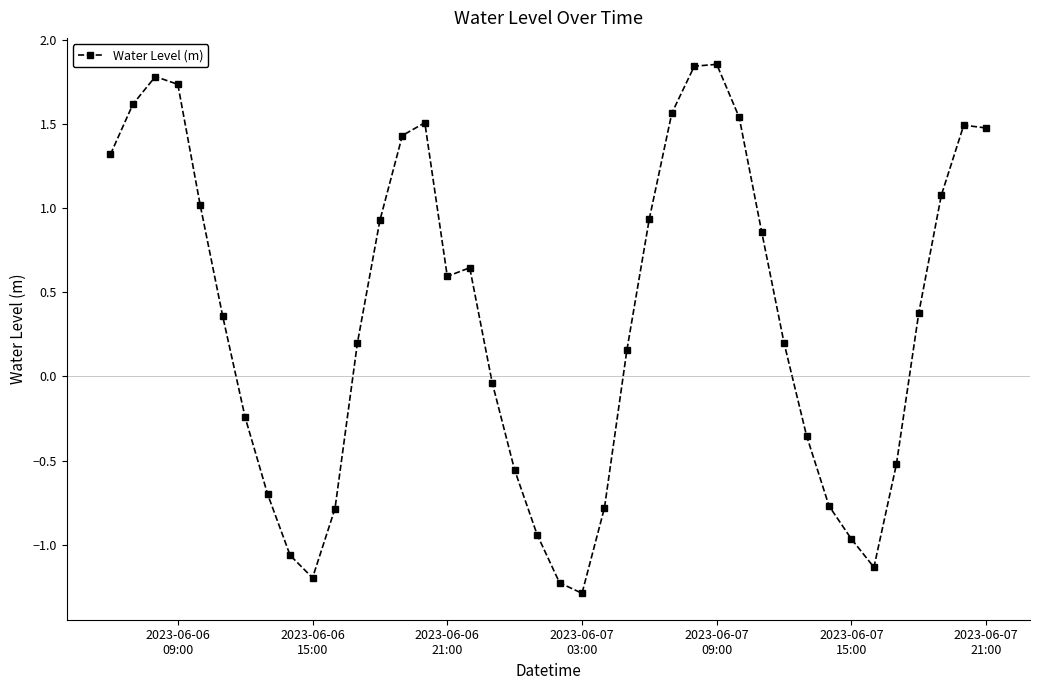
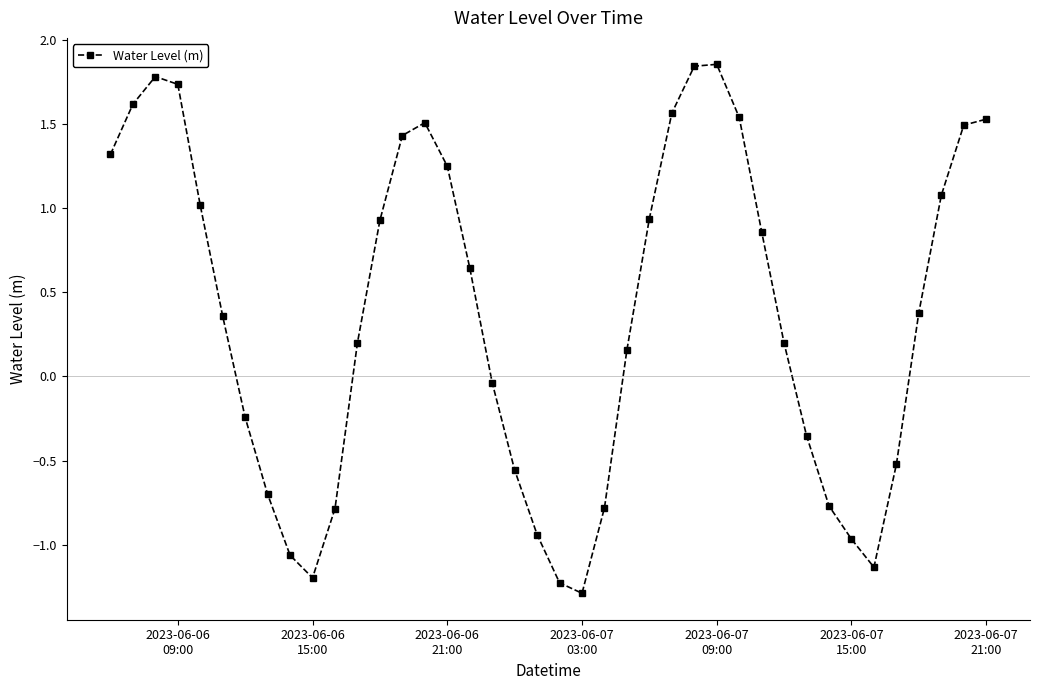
  {
    "2023-06-06 09:00": 1.74,
    "2023-06-06 15:00": -1.20,
-   "2023-06-06 21:00": 0.59,
+   "2023-06-06 21:00": 1.25,
    "2023-06-07 03:00": -1.29,
    "2023-06-07 09:00": 1.86,
    "2023-06-07 15:00": -0.97,
-   "2023-06-07 21:00": 1.48
+   "2023-06-07 21:00": 1.53
  }
